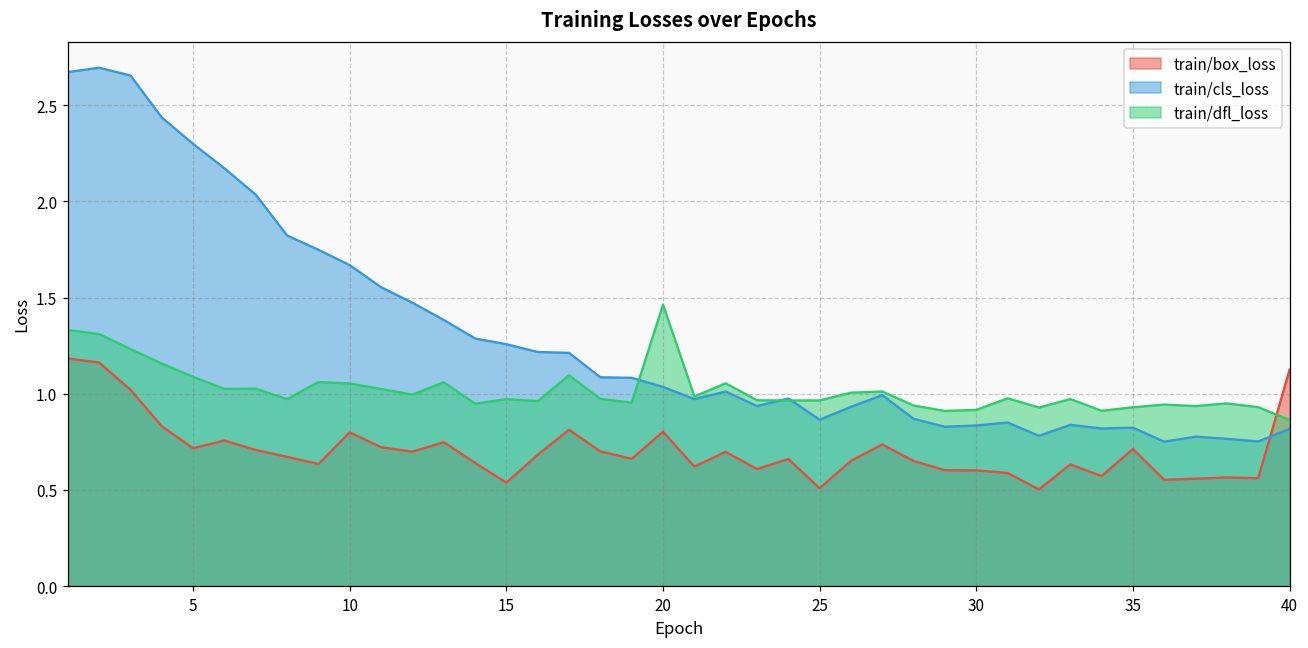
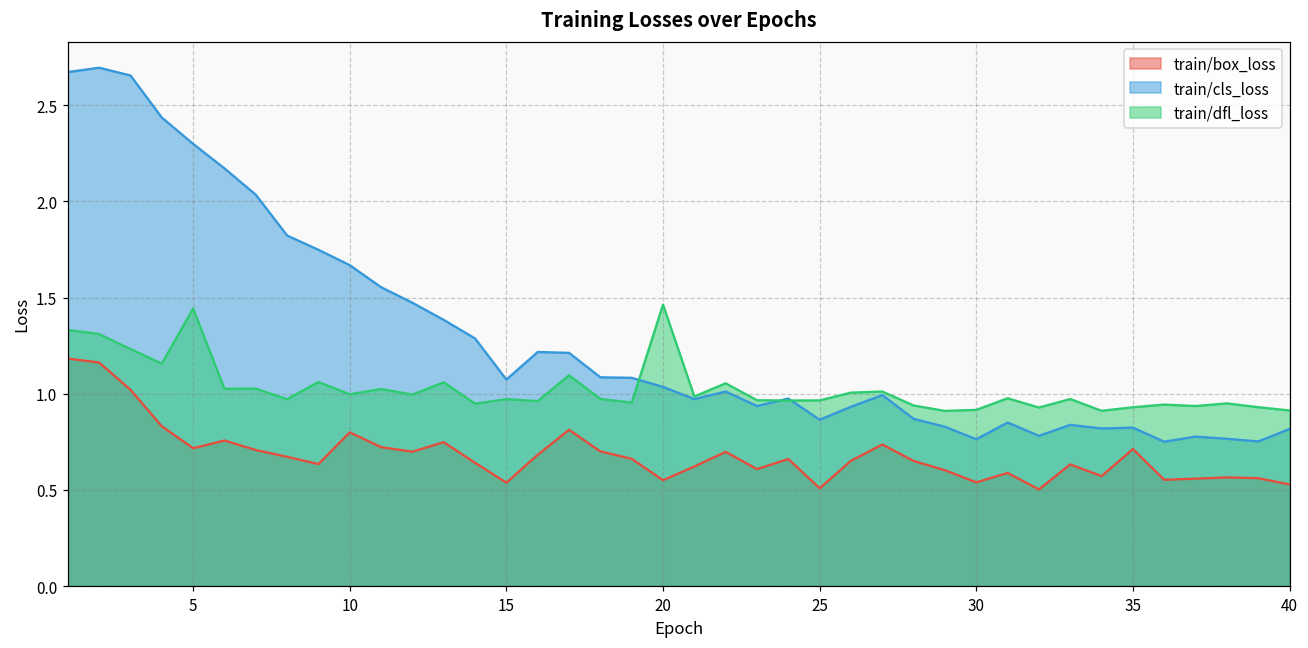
  {
    "train/box_loss": {
      "5": 0.72,
      "10": 0.80,
      "15": 0.54,
-     "20": 0.80,
+     "20": 0.55,
      "25": 0.51,
-     "30": 0.60,
+     "30": 0.54,
      "35": 0.71,
-     "40": 1.13
+     "40": 0.53
    },
    "train/cls_loss": {
      "5": 2.30,
      "10": 1.67,
-     "15": 1.26,
+     "15": 1.07,
      "20": 1.04,
      "25": 0.86,
-     "30": 0.83,
+     "30": 0.76,
      "35": 0.82,
      "40": 0.82
    },
    "train/dfl_loss": {
-     "5": 1.09,
-     "10": 1.05,
+     "5": 1.44,
+     "10": 1.00,
      "15": 0.97,
      "20": 1.46,
      "25": 0.97,
      "30": 0.92,
      "35": 0.93,
-     "40": 0.86
+     "40": 0.91
    }
  }
